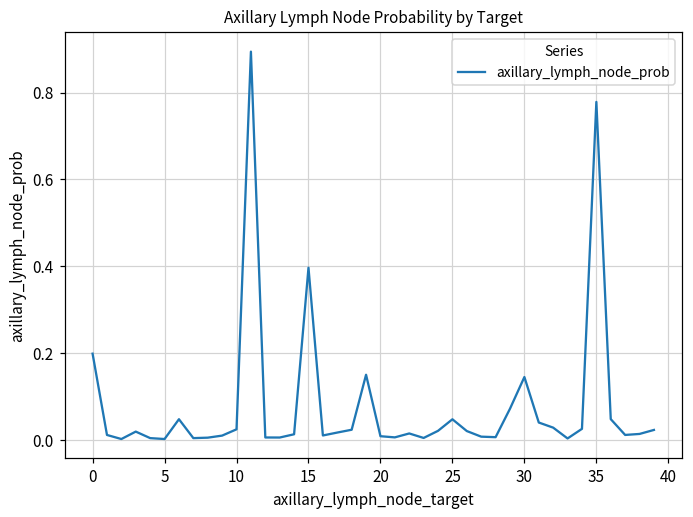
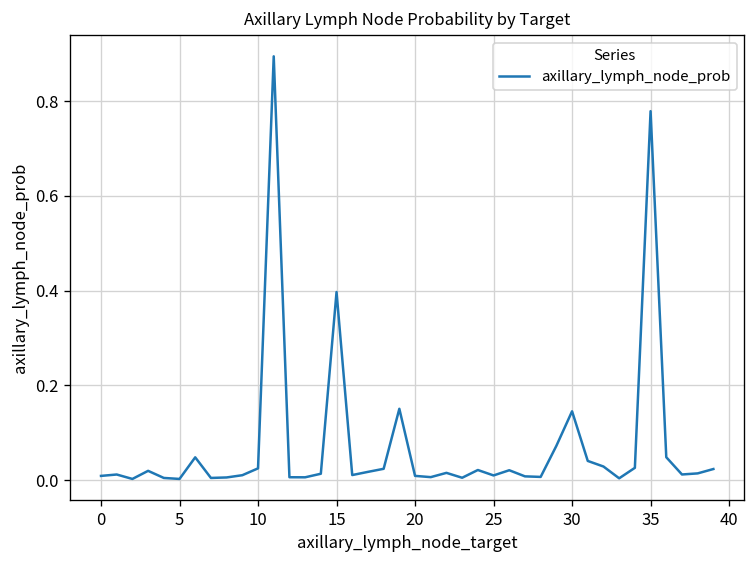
  {
-   "0": 0.20,
+   "0": 0.01,
    "5": 0.00,
    "10": 0.02,
    "15": 0.40,
    "20": 0.01,
-   "25": 0.05,
+   "25": 0.01,
    "30": 0.15,
    "35": 0.78
  }
